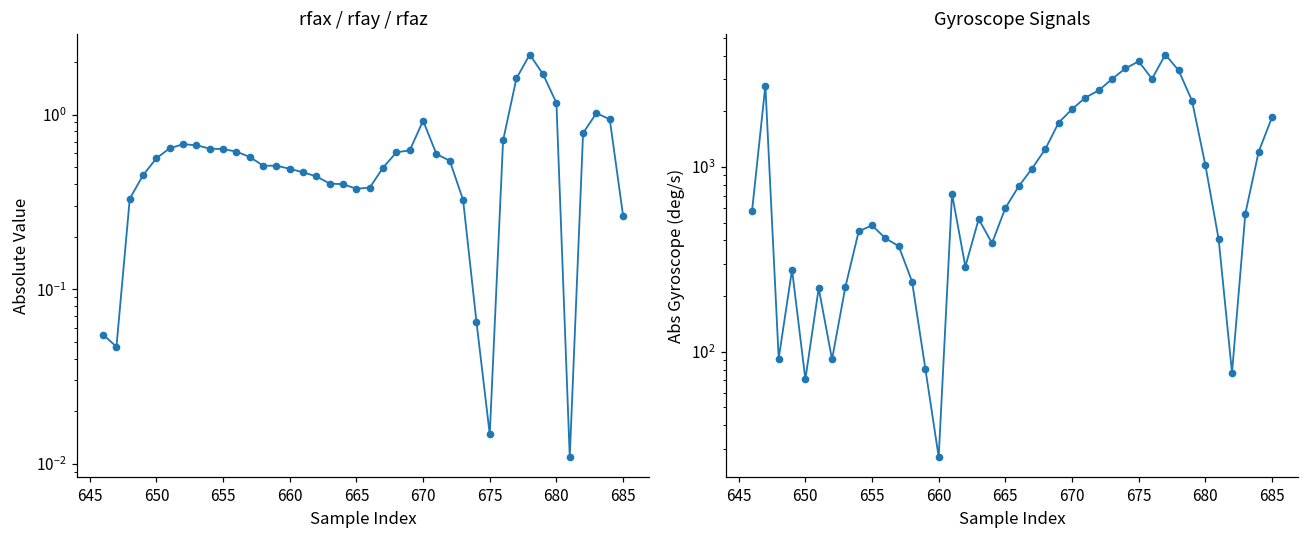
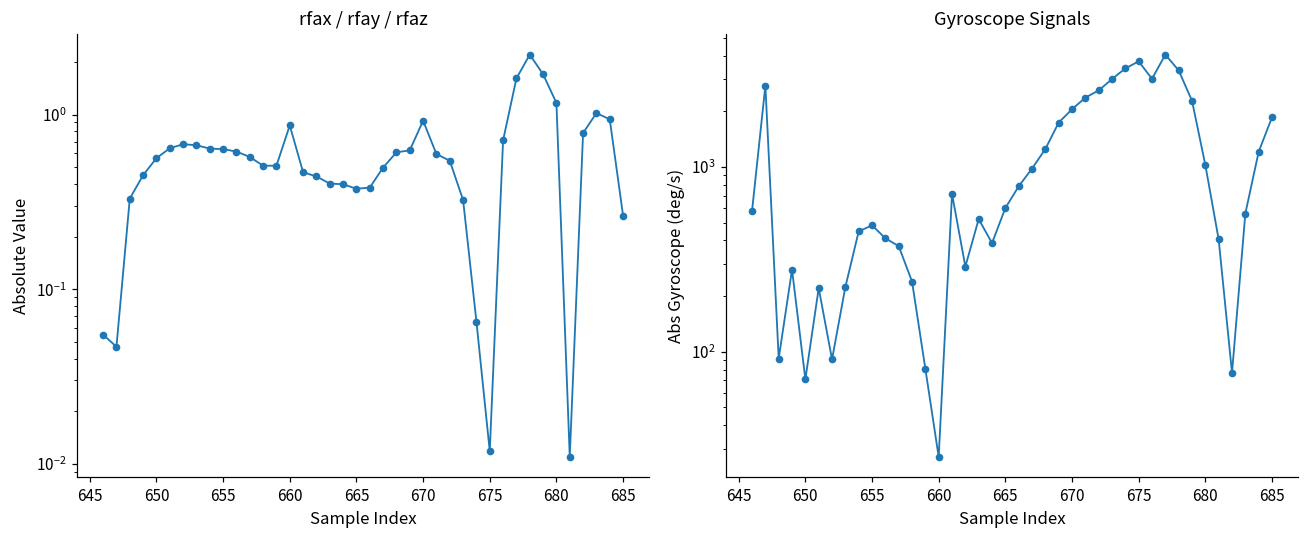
  {
    "rfax / rfay / rfaz": {
      "650": 0.56,
      "655": 0.63,
-     "660": 0.49,
+     "660": 0.9,
      "665": 0.38,
      "670": 0.9,
-     "675": 0.015,
+     "675": 0.012,
      "680": 1.2,
      "685": 0.26
    },
    "Gyroscope Signals": {
      "650": 71,
      "655": 480,
      "660": 27,
      "665": 600,
      "670": 2100,
      "675": 3700,
      "680": 1000,
      "685": 1900
    }
  }
